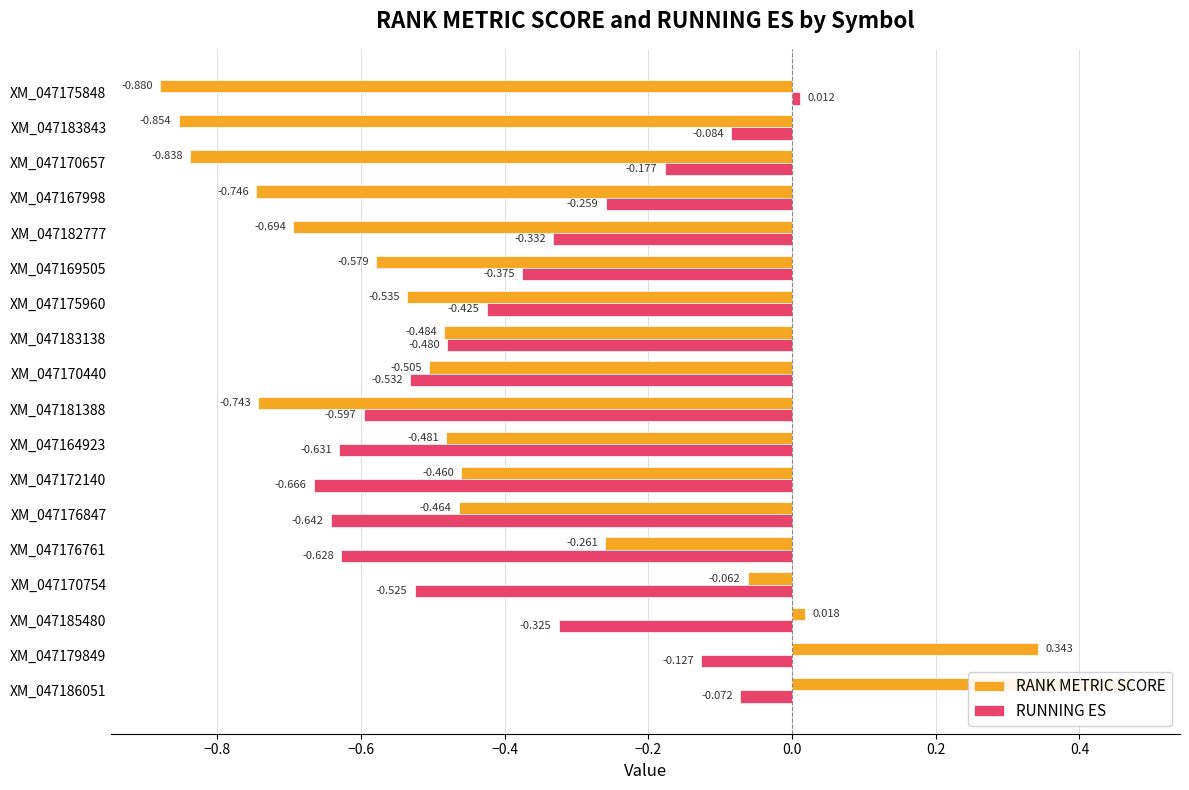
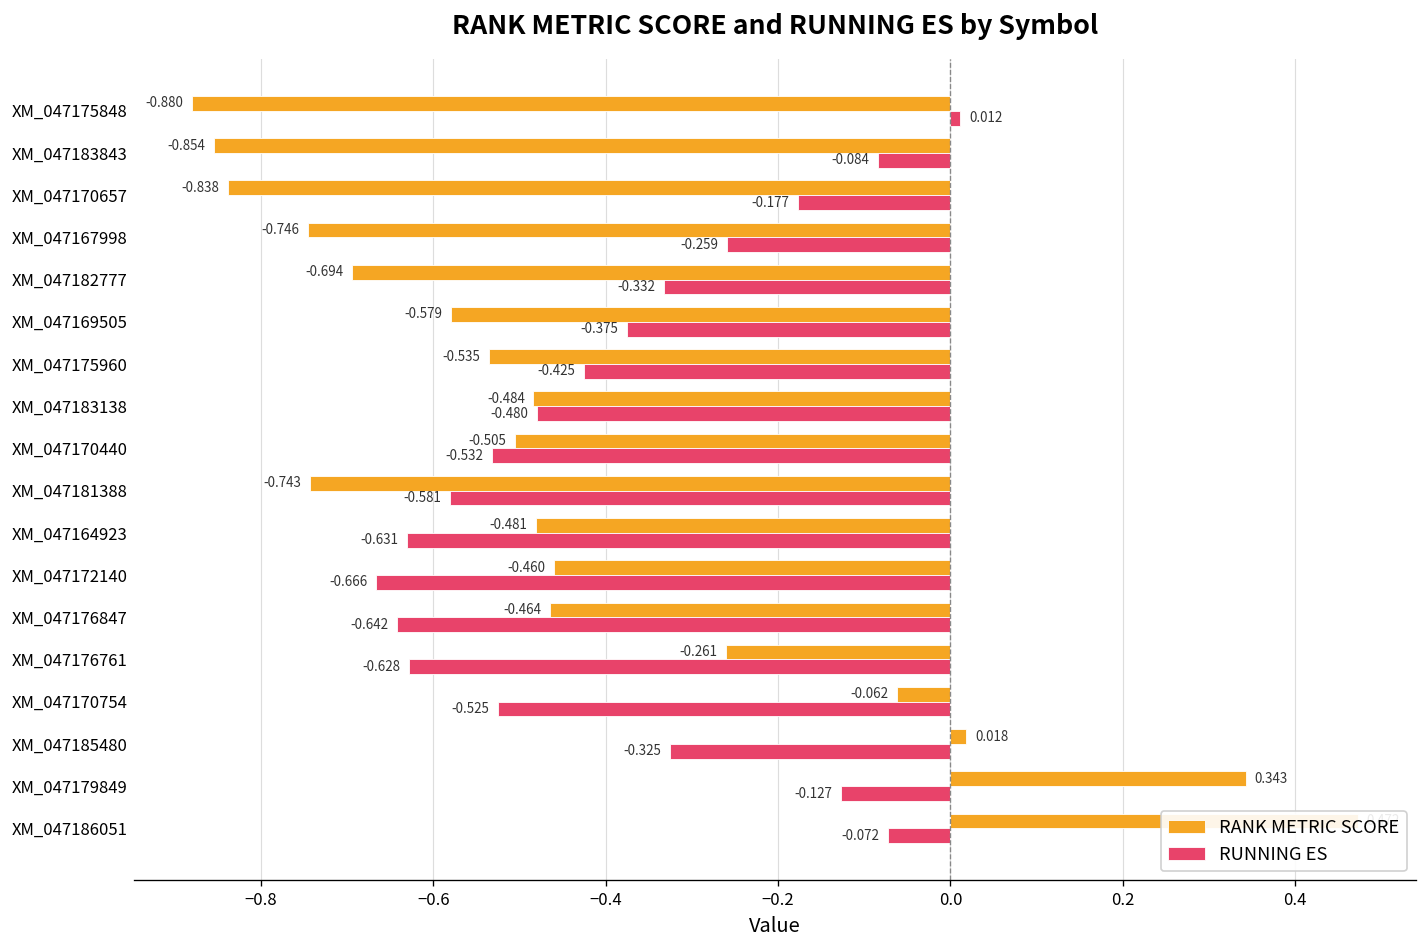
  {
    "RANK METRIC SCORE": {
      "XM_047175848": -0.880,
      "XM_047183843": -0.854,
      "XM_047170657": -0.838,
      "XM_047167998": -0.746,
      "XM_047182777": -0.694,
      "XM_047169505": -0.579,
      "XM_047175960": -0.535,
      "XM_047183138": -0.484,
      "XM_047170440": -0.505,
      "XM_047181388": -0.743,
      "XM_047164923": -0.481,
      "XM_047172140": -0.460,
      "XM_047176847": -0.464,
      "XM_047176761": -0.261,
      "XM_047170754": -0.062,
      "XM_047185480": 0.018,
      "XM_047179849": 0.343
    },
    "RUNNING ES": {
      "XM_047175848": 0.012,
      "XM_047183843": -0.084,
      "XM_047170657": -0.177,
      "XM_047167998": -0.259,
      "XM_047182777": -0.332,
      "XM_047169505": -0.375,
      "XM_047175960": -0.425,
      "XM_047183138": -0.480,
      "XM_047170440": -0.532,
-     "XM_047181388": -0.597,
+     "XM_047181388": -0.581,
      "XM_047164923": -0.631,
      "XM_047172140": -0.666,
      "XM_047176847": -0.642,
      "XM_047176761": -0.628,
      "XM_047170754": -0.525,
      "XM_047185480": -0.325,
      "XM_047179849": -0.127,
      "XM_047186051": -0.072
    }
  }
